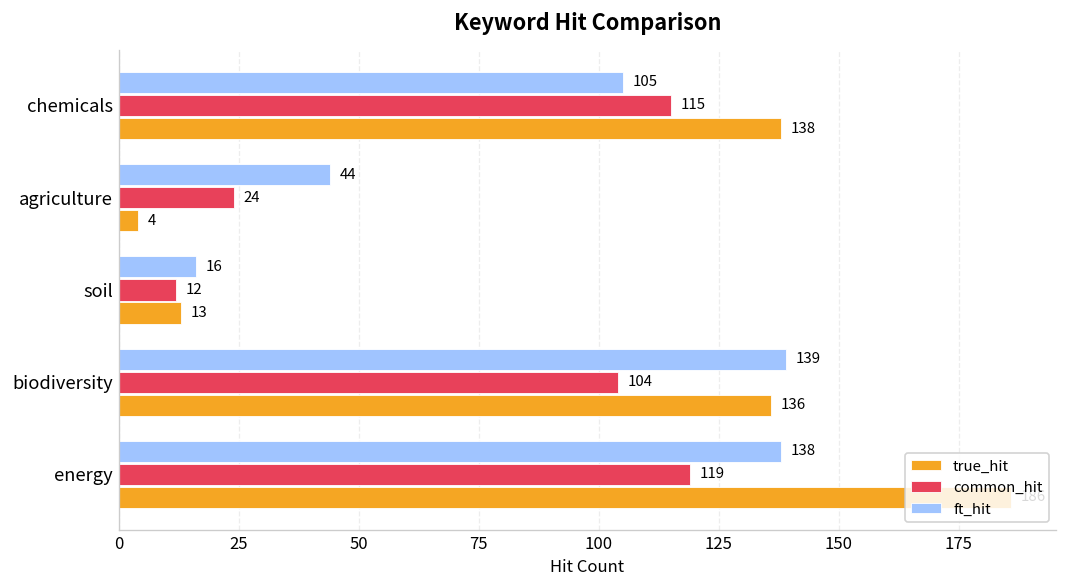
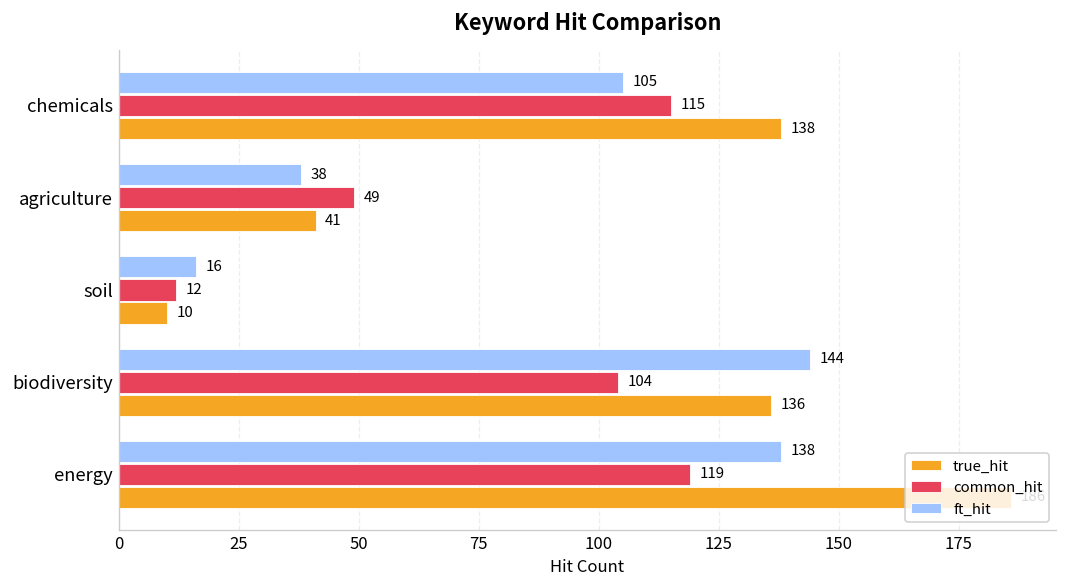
  {
    "true_hit": {
      "chemicals": 138,
-     "agriculture": 4,
-     "soil": 13,
+     "agriculture": 41,
+     "soil": 10,
      "biodiversity": 136
    },
    "common_hit": {
      "chemicals": 115,
-     "agriculture": 24,
+     "agriculture": 49,
      "soil": 12,
      "biodiversity": 104,
      "energy": 119
    },
    "ft_hit": {
      "chemicals": 105,
-     "agriculture": 44,
+     "agriculture": 38,
      "soil": 16,
-     "biodiversity": 139,
+     "biodiversity": 144,
      "energy": 138
    }
  }
